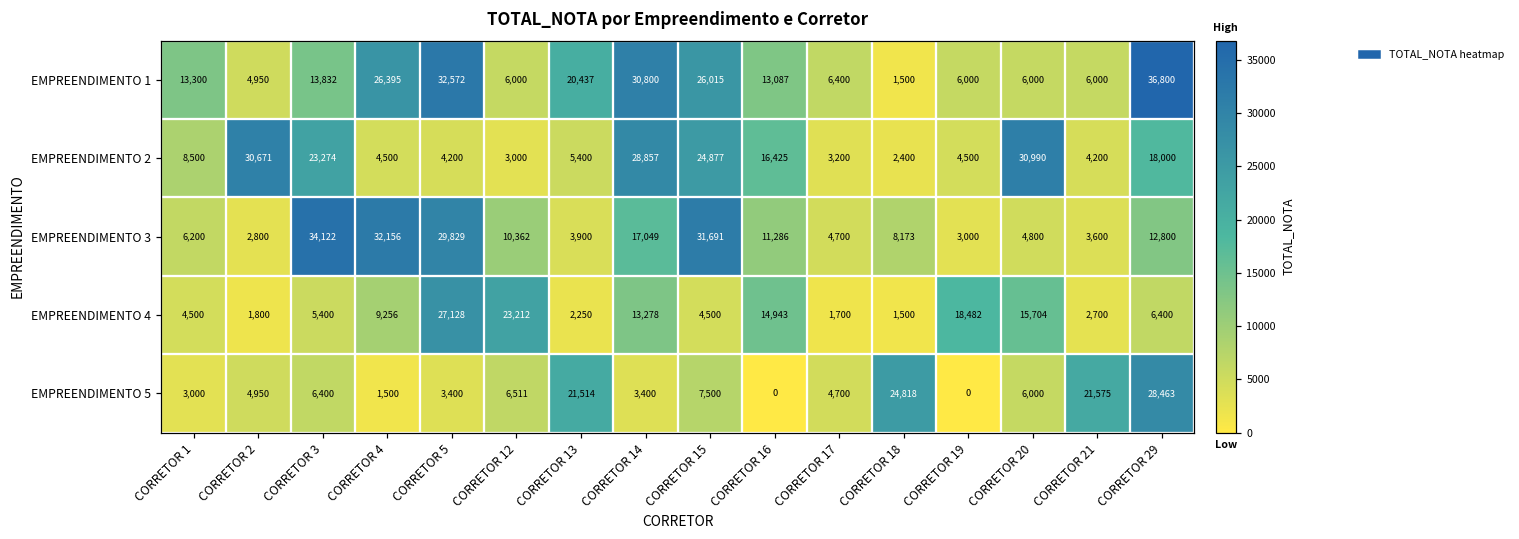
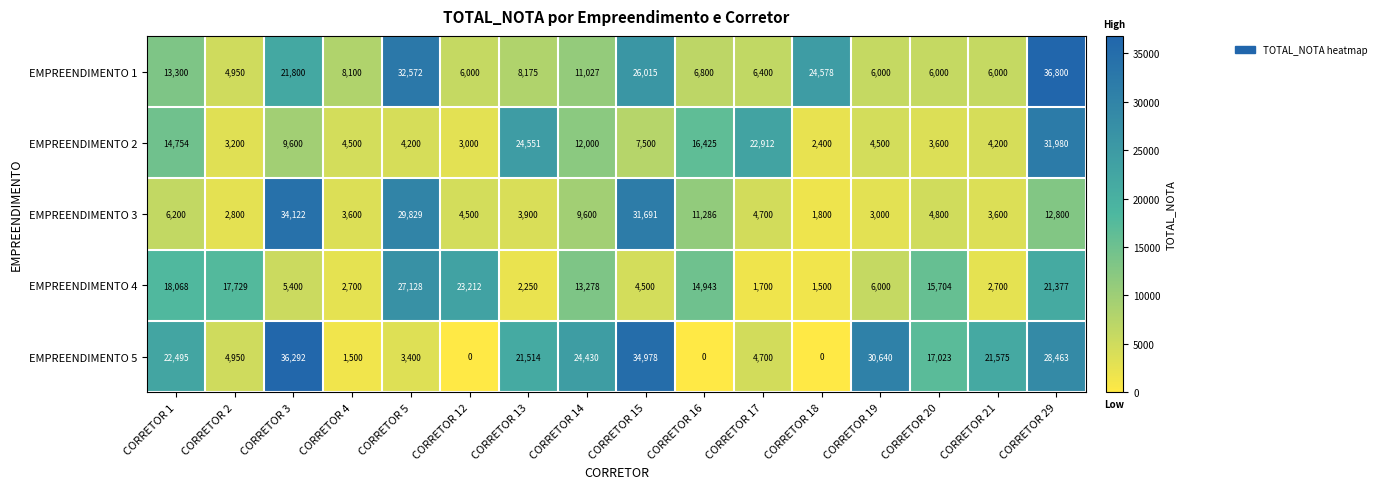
  {
    "EMPREENDIMENTO 1": {
      "CORRETOR 1": "13,300",
      "CORRETOR 2": "4,950",
-     "CORRETOR 3": "13,832",
-     "CORRETOR 4": "26,395",
+     "CORRETOR 3": "21,800",
+     "CORRETOR 4": "8,100",
      "CORRETOR 5": "32,572",
      "CORRETOR 12": "6,000",
-     "CORRETOR 13": "20,437",
-     "CORRETOR 14": "30,800",
+     "CORRETOR 13": "8,175",
+     "CORRETOR 14": "11,027",
      "CORRETOR 15": "26,015",
-     "CORRETOR 16": "13,087",
+     "CORRETOR 16": "6,800",
      "CORRETOR 17": "6,400",
-     "CORRETOR 18": "1,500",
+     "CORRETOR 18": "24,578",
      "CORRETOR 19": "6,000",
      "CORRETOR 20": "6,000",
      "CORRETOR 21": "6,000",
      "CORRETOR 29": "36,800"
    },
    "EMPREENDIMENTO 2": {
-     "CORRETOR 1": "8,500",
-     "CORRETOR 2": "30,671",
-     "CORRETOR 3": "23,274",
+     "CORRETOR 1": "14,754",
+     "CORRETOR 2": "3,200",
+     "CORRETOR 3": "9,600",
      "CORRETOR 4": "4,500",
      "CORRETOR 5": "4,200",
      "CORRETOR 12": "3,000",
-     "CORRETOR 13": "5,400",
-     "CORRETOR 14": "28,857",
-     "CORRETOR 15": "24,877",
+     "CORRETOR 13": "24,551",
+     "CORRETOR 14": "12,000",
+     "CORRETOR 15": "7,500",
      "CORRETOR 16": "16,425",
-     "CORRETOR 17": "3,200",
+     "CORRETOR 17": "22,912",
      "CORRETOR 18": "2,400",
      "CORRETOR 19": "4,500",
-     "CORRETOR 20": "30,990",
+     "CORRETOR 20": "3,600",
      "CORRETOR 21": "4,200",
-     "CORRETOR 29": "18,000"
+     "CORRETOR 29": "31,980"
    },
    "EMPREENDIMENTO 3": {
      "CORRETOR 1": "6,200",
      "CORRETOR 2": "2,800",
      "CORRETOR 3": "34,122",
-     "CORRETOR 4": "32,156",
+     "CORRETOR 4": "3,600",
      "CORRETOR 5": "29,829",
-     "CORRETOR 12": "10,362",
+     "CORRETOR 12": "4,500",
      "CORRETOR 13": "3,900",
-     "CORRETOR 14": "17,049",
+     "CORRETOR 14": "9,600",
      "CORRETOR 15": "31,691",
      "CORRETOR 16": "11,286",
      "CORRETOR 17": "4,700",
-     "CORRETOR 18": "8,173",
+     "CORRETOR 18": "1,800",
      "CORRETOR 19": "3,000",
      "CORRETOR 20": "4,800",
      "CORRETOR 21": "3,600",
      "CORRETOR 29": "12,800"
    },
    "EMPREENDIMENTO 4": {
-     "CORRETOR 1": "4,500",
-     "CORRETOR 2": "1,800",
+     "CORRETOR 1": "18,068",
+     "CORRETOR 2": "17,729",
      "CORRETOR 3": "5,400",
-     "CORRETOR 4": "9,256",
+     "CORRETOR 4": "2,700",
      "CORRETOR 5": "27,128",
      "CORRETOR 12": "23,212",
      "CORRETOR 13": "2,250",
      "CORRETOR 14": "13,278",
      "CORRETOR 15": "4,500",
      "CORRETOR 16": "14,943",
      "CORRETOR 17": "1,700",
      "CORRETOR 18": "1,500",
-     "CORRETOR 19": "18,482",
+     "CORRETOR 19": "6,000",
      "CORRETOR 20": "15,704",
      "CORRETOR 21": "2,700",
-     "CORRETOR 29": "6,400"
+     "CORRETOR 29": "21,377"
    },
    "EMPREENDIMENTO 5": {
-     "CORRETOR 1": "3,000",
+     "CORRETOR 1": "22,495",
      "CORRETOR 2": "4,950",
-     "CORRETOR 3": "6,400",
+     "CORRETOR 3": "36,292",
      "CORRETOR 4": "1,500",
      "CORRETOR 5": "3,400",
-     "CORRETOR 12": "6,511",
+     "CORRETOR 12": "0",
      "CORRETOR 13": "21,514",
-     "CORRETOR 14": "3,400",
-     "CORRETOR 15": "7,500",
+     "CORRETOR 14": "24,430",
+     "CORRETOR 15": "34,978",
      "CORRETOR 16": "0",
      "CORRETOR 17": "4,700",
-     "CORRETOR 18": "24,818",
-     "CORRETOR 19": "0",
-     "CORRETOR 20": "6,000",
+     "CORRETOR 18": "0",
+     "CORRETOR 19": "30,640",
+     "CORRETOR 20": "17,023",
      "CORRETOR 21": "21,575",
      "CORRETOR 29": "28,463"
    }
  }
